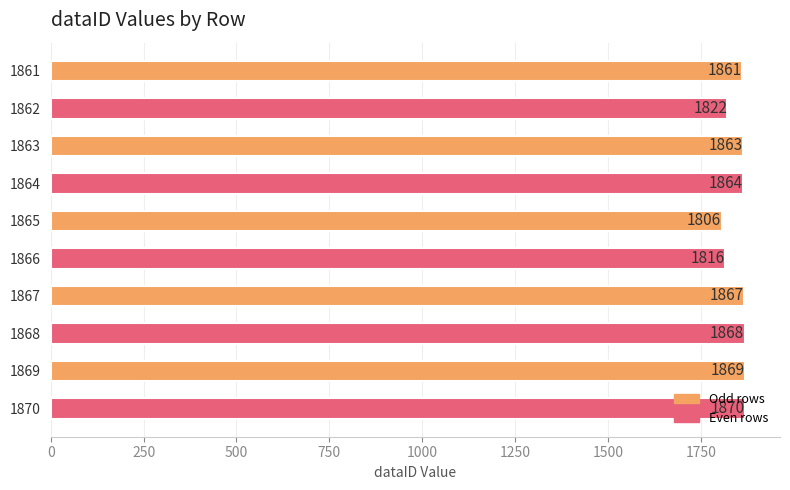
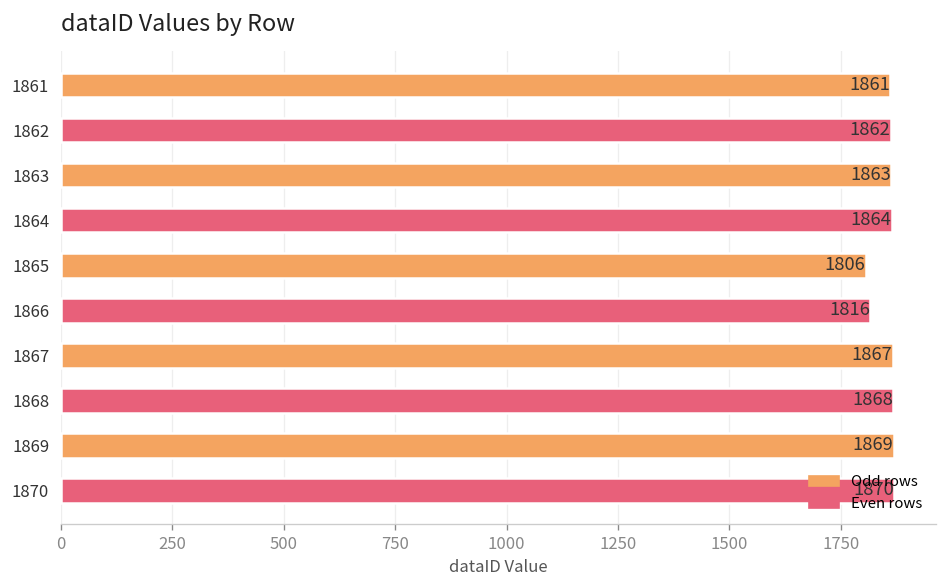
  {
    "1861": 1861,
-   "1862": 1822,
+   "1862": 1862,
    "1863": 1863,
    "1864": 1864,
    "1865": 1806,
    "1866": 1816,
    "1867": 1867,
    "1868": 1868,
    "1869": 1869,
    "1870": 1870
  }
